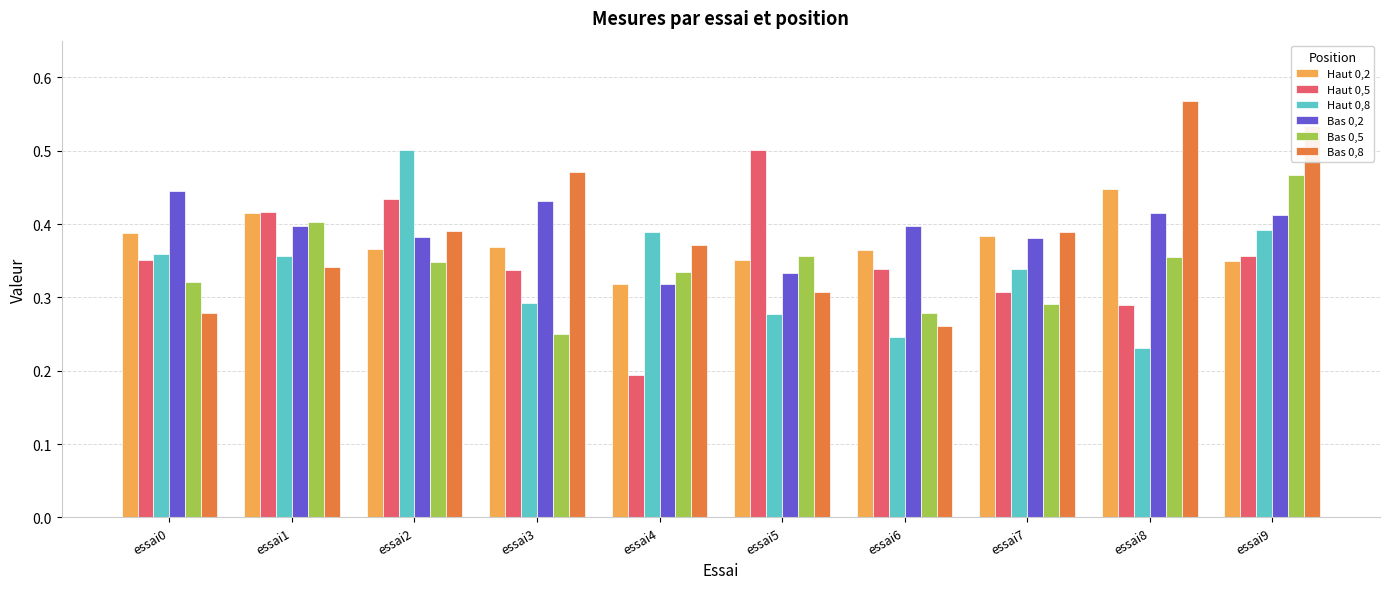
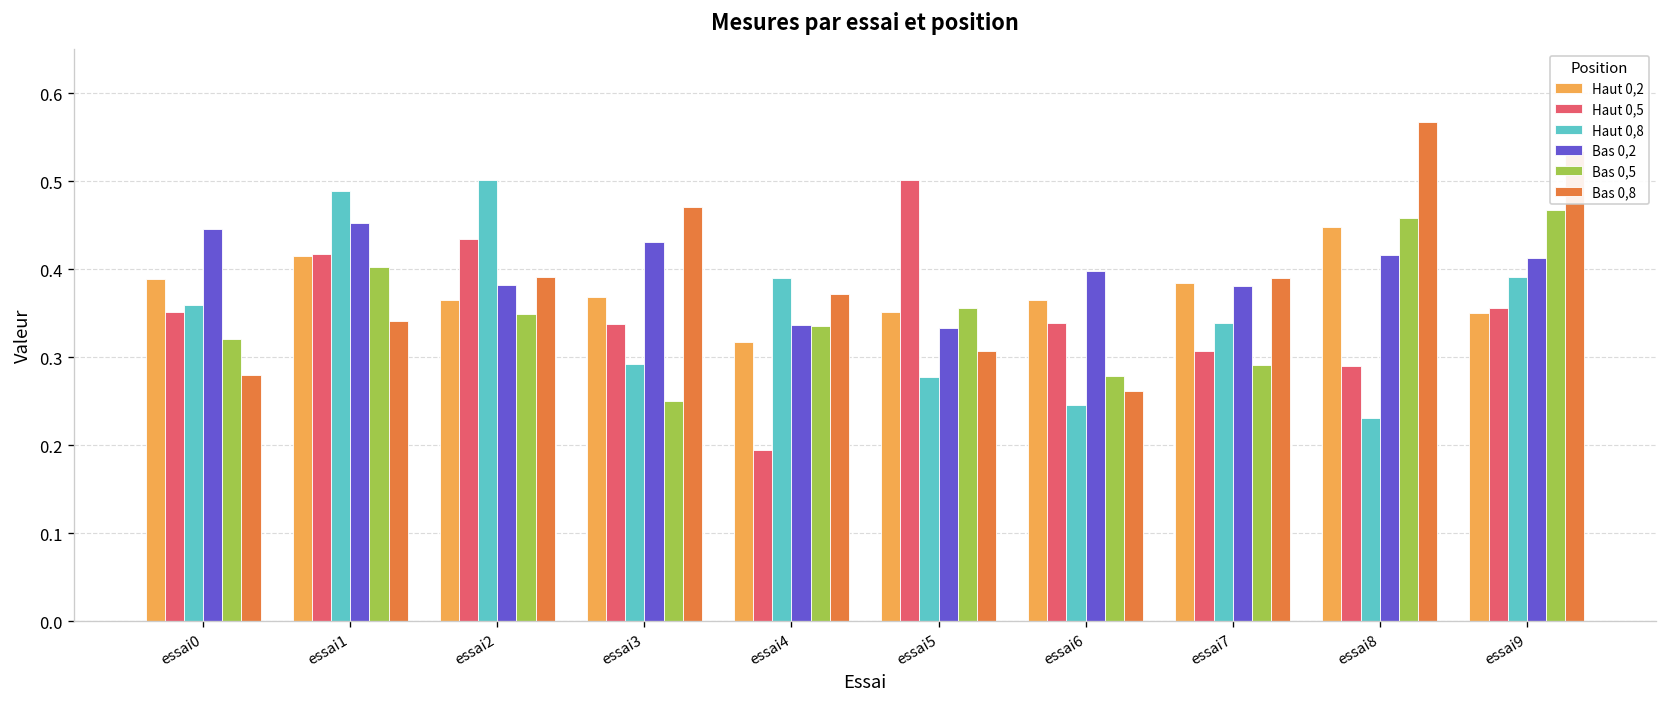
  {
    "Haut 0,8": {
      "essai0": 0.36,
-     "essai1": 0.36,
+     "essai1": 0.49,
      "essai2": 0.50,
      "essai3": 0.29,
      "essai4": 0.39,
      "essai5": 0.28,
      "essai6": 0.25,
      "essai7": 0.34,
      "essai8": 0.23,
      "essai9": 0.39
    },
    "Bas 0,2": {
      "essai0": 0.45,
-     "essai1": 0.40,
+     "essai1": 0.45,
      "essai2": 0.38,
      "essai3": 0.43,
-     "essai4": 0.32,
+     "essai4": 0.34,
      "essai5": 0.33,
      "essai6": 0.40,
      "essai7": 0.38,
      "essai8": 0.42,
      "essai9": 0.41
    },
    "Bas 0,5": {
      "essai0": 0.32,
      "essai1": 0.40,
      "essai2": 0.35,
      "essai3": 0.25,
      "essai4": 0.34,
      "essai5": 0.36,
      "essai6": 0.28,
      "essai7": 0.29,
-     "essai8": 0.35,
+     "essai8": 0.46,
      "essai9": 0.47
    }
  }
